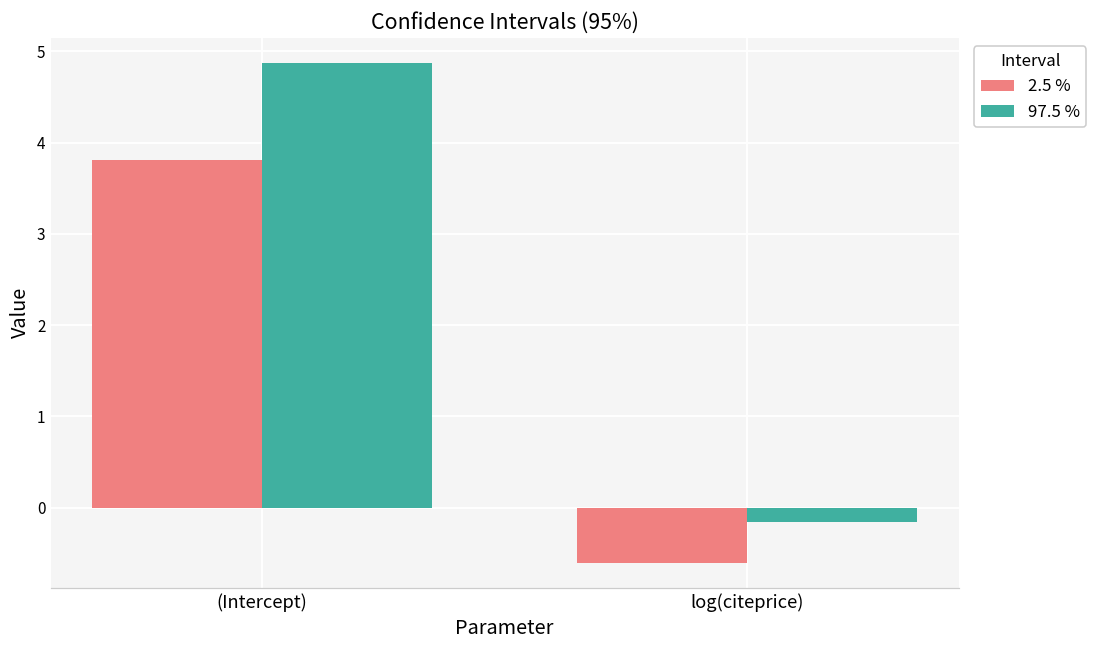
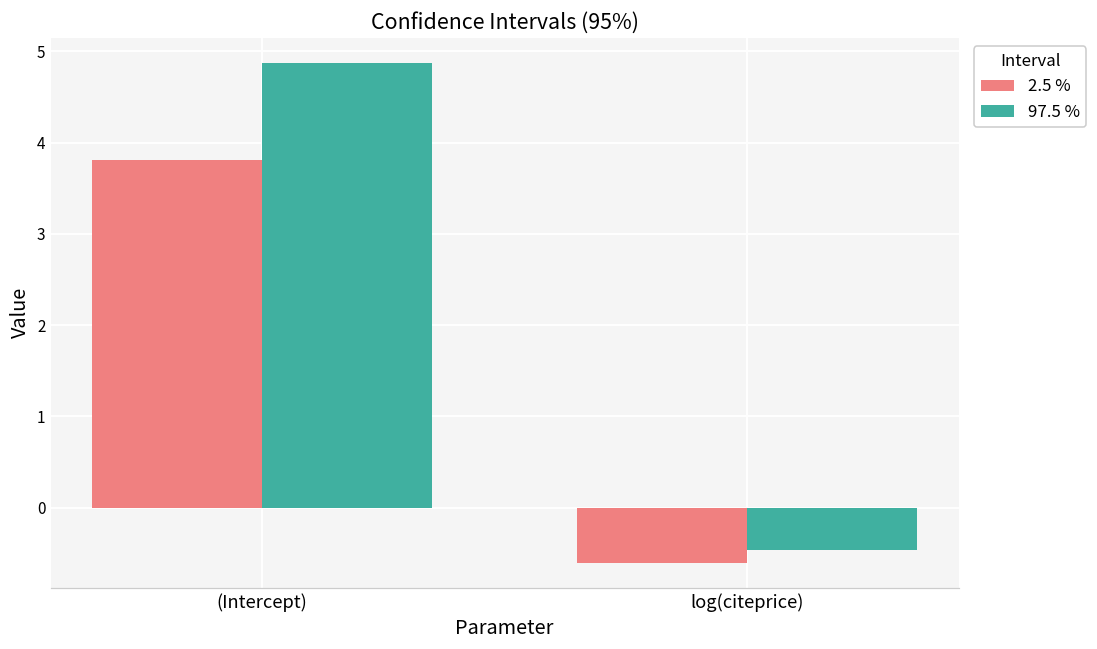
  {
    "2.5 %": {
      "(Intercept)": 3.8,
      "log(citeprice)": -0.6
    },
    "97.5 %": {
      "(Intercept)": 4.9,
-     "log(citeprice)": -0.2
+     "log(citeprice)": -0.5
    }
  }
